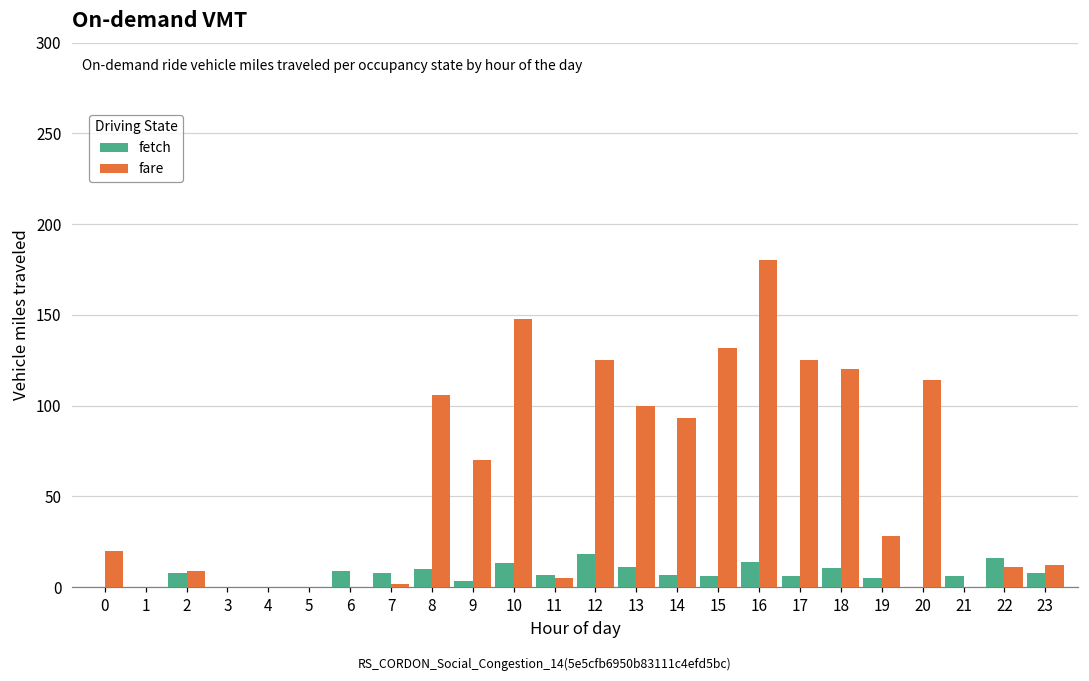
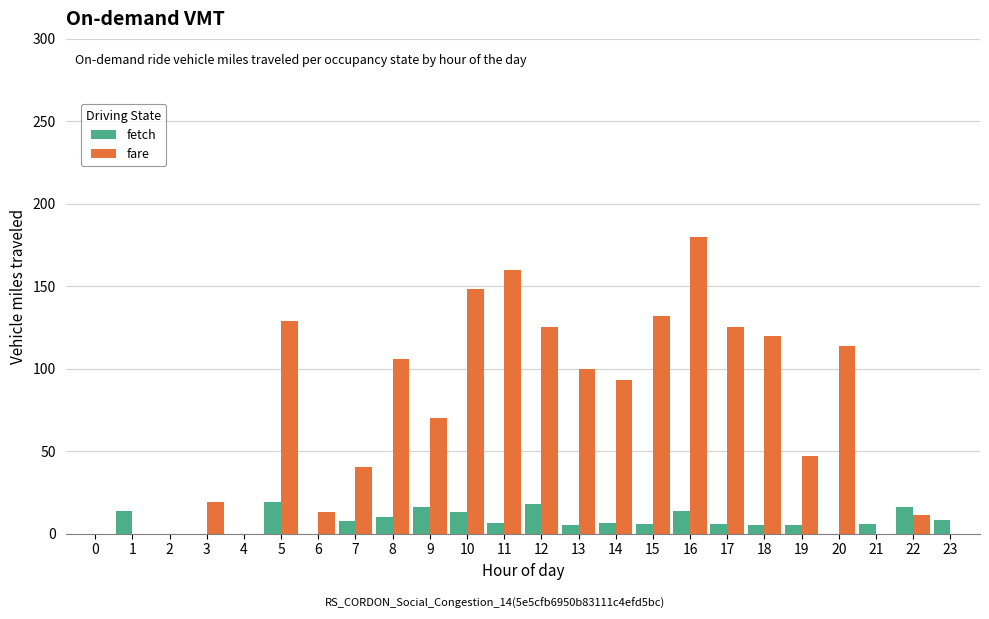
  {
    "fetch": {
      "0": 0,
-     "1": 0,
-     "2": 8,
+     "1": 14,
+     "2": 0,
      "3": 0,
      "4": 0,
-     "5": 0,
-     "6": 9,
+     "5": 19,
+     "6": 0,
      "7": 8,
      "8": 10,
-     "9": 4,
+     "9": 16,
      "10": 13,
      "11": 7,
      "12": 18,
-     "13": 11,
+     "13": 6,
      "14": 7,
      "15": 6,
      "16": 14,
      "17": 6,
-     "18": 11,
+     "18": 6,
      "19": 5,
      "20": 0,
      "21": 6,
      "22": 16,
      "23": 8
    },
    "fare": {
-     "0": 20,
+     "0": 0,
      "1": 0,
-     "2": 9,
-     "3": 0,
+     "2": 0,
+     "3": 19,
      "4": 0,
-     "5": 0,
-     "6": 0,
-     "7": 2,
+     "5": 129,
+     "6": 13,
+     "7": 40,
      "8": 106,
      "9": 70,
      "10": 148,
-     "11": 5,
+     "11": 160,
      "12": 125,
      "13": 100,
      "14": 93,
      "15": 132,
      "16": 180,
      "17": 125,
      "18": 120,
-     "19": 28,
+     "19": 47,
      "20": 114,
      "21": 0,
      "22": 11,
-     "23": 12
+     "23": 0
    }
  }
